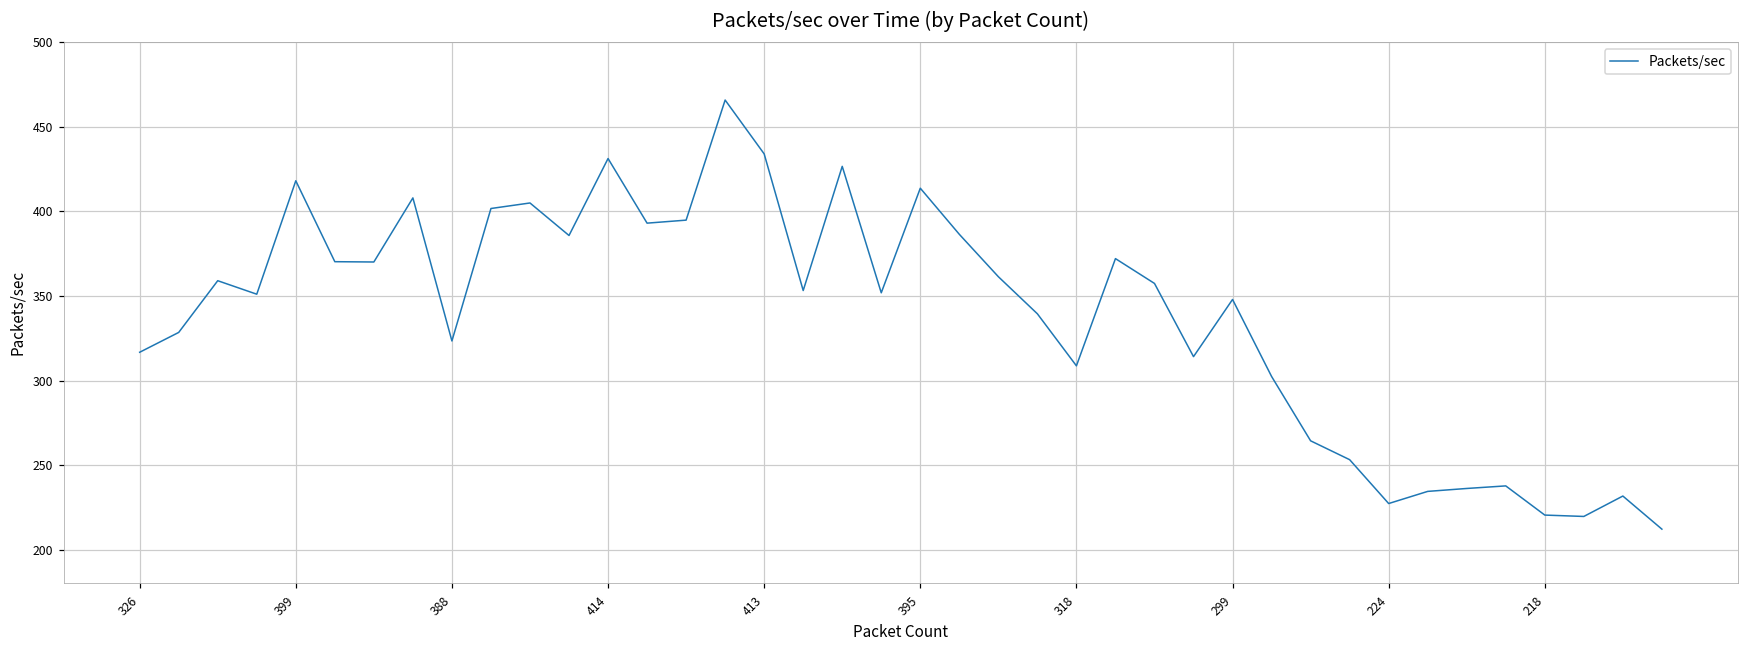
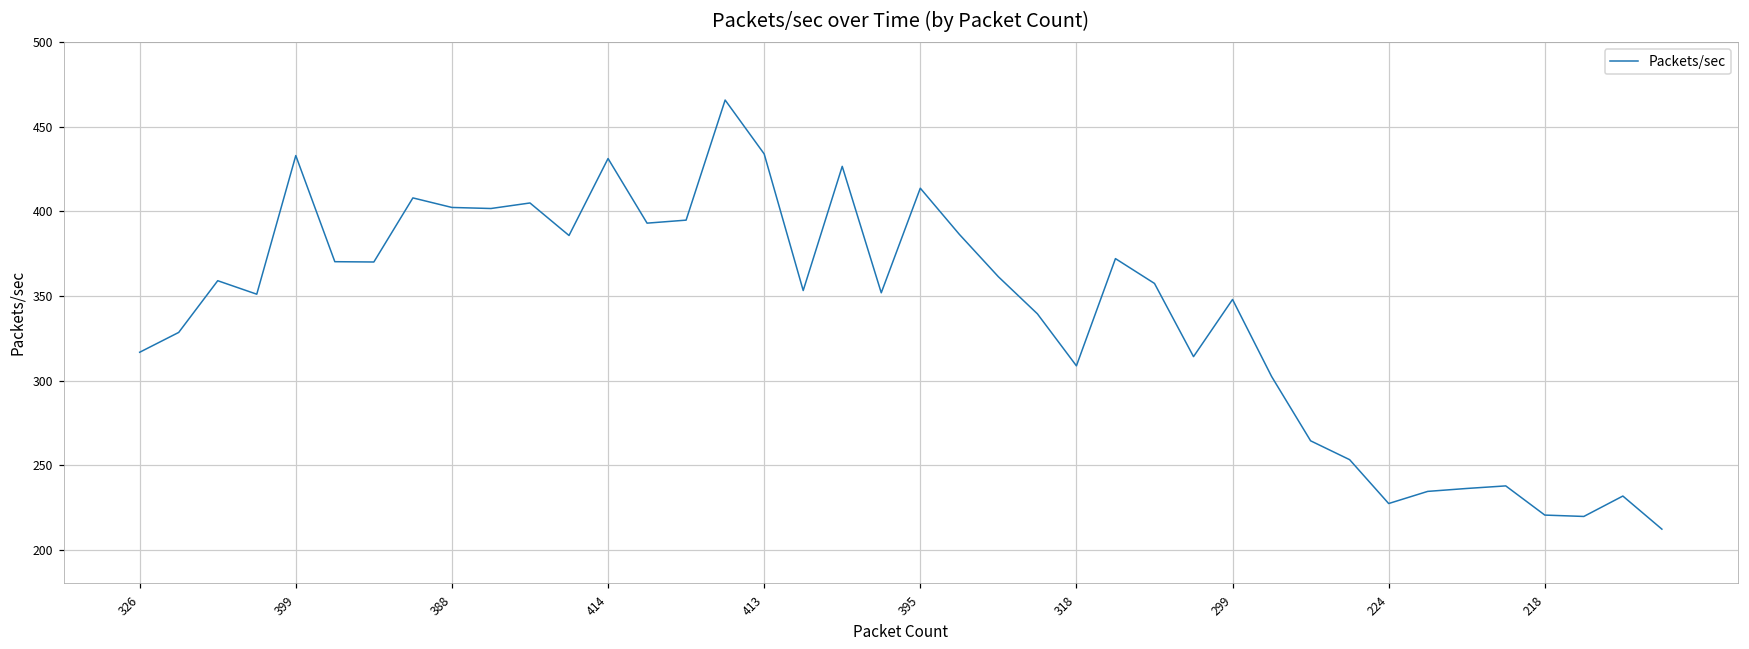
  {
    "326": 317,
-   "399": 418,
-   "388": 323,
+   "399": 433,
+   "388": 402,
    "414": 431,
    "413": 434,
    "395": 414,
    "318": 309,
    "299": 348,
    "224": 227,
    "218": 220
  }
